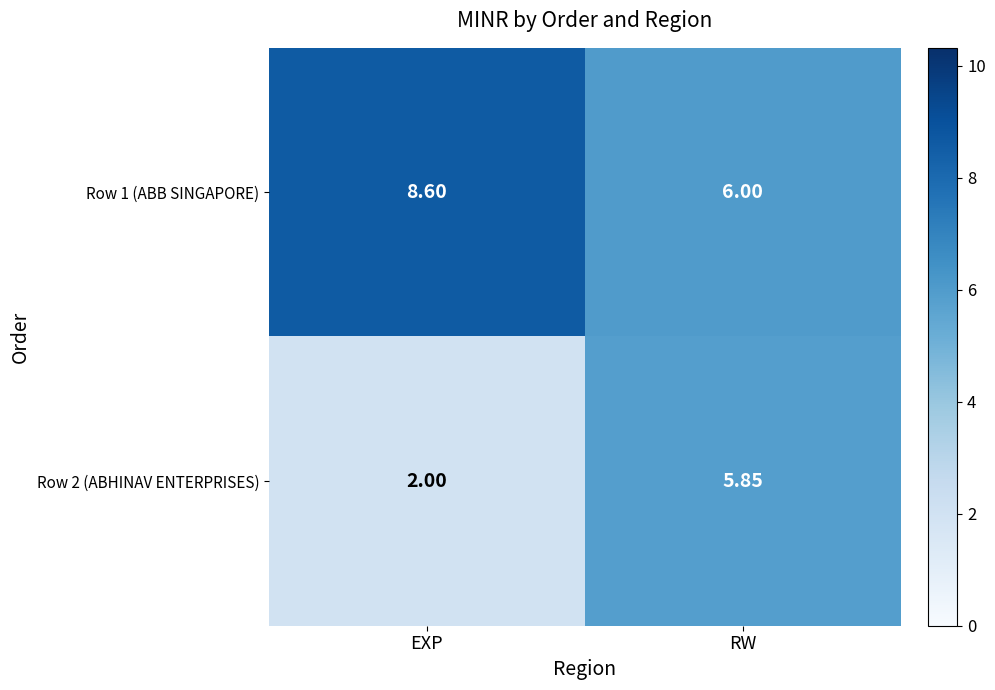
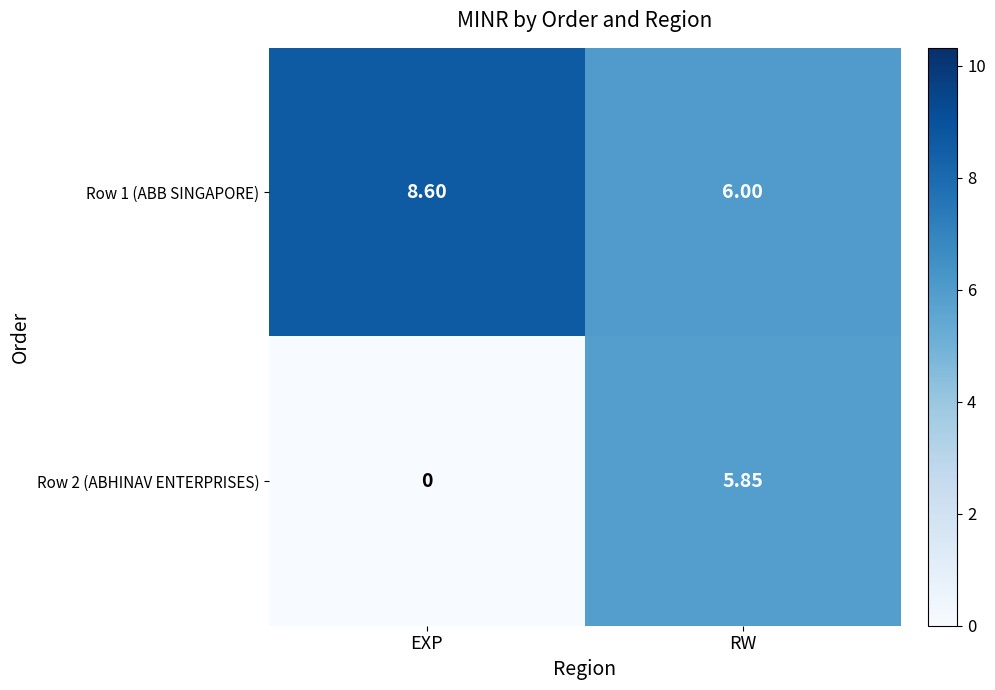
  {
    "Row 1 (ABB SINGAPORE)": {
      "EXP": 8.60,
      "RW": 6.00
    },
    "Row 2 (ABHINAV ENTERPRISES)": {
-     "EXP": 2.00,
+     "EXP": 0,
      "RW": 5.85
    }
  }
